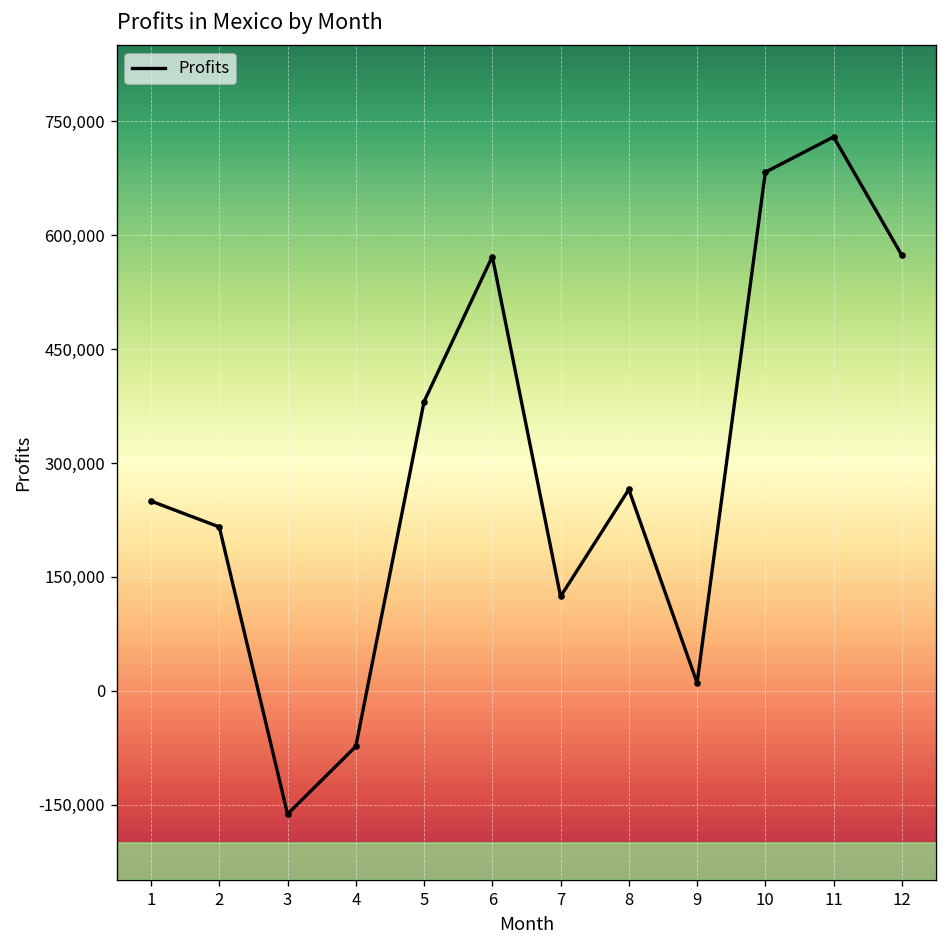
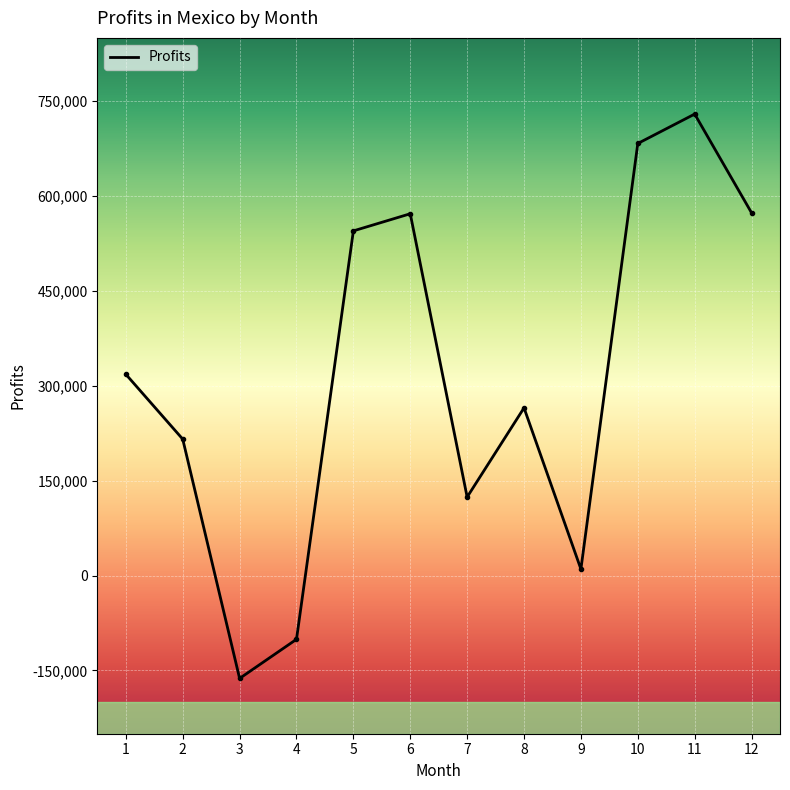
  {
-   "1": "250,000",
+   "1": "320,000",
    "2": "220,000",
    "3": "-160,000",
-   "4": "-70,000",
-   "5": "380,000",
+   "4": "-100,000",
+   "5": "540,000",
    "6": "570,000",
    "7": "120,000",
    "8": "270,000",
    "9": "10,000",
    "10": "680,000",
    "11": "730,000",
    "12": "570,000"
  }
